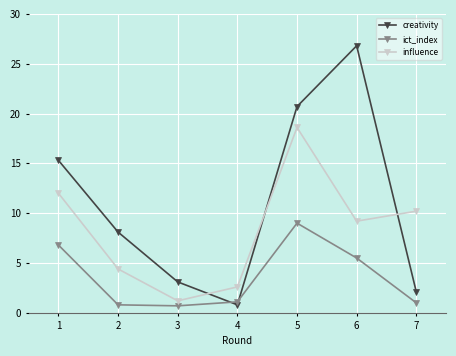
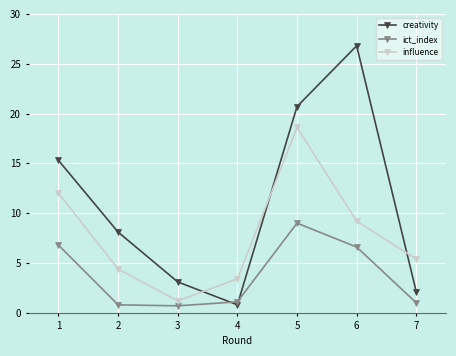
  {
    "creativity": {
      "1": 15,
      "2": 8,
      "3": 3,
      "4": 1,
      "5": 21,
      "6": 27,
      "7": 2
    },
    "ict_index": {
      "1": 7,
      "2": 1,
      "3": 1,
      "4": 1,
      "5": 9,
-     "6": 6,
+     "6": 7,
      "7": 1
    },
    "influence": {
      "1": 12,
      "2": 4,
      "3": 1,
-     "4": 2.6,
+     "4": 3.4,
      "5": 19,
      "6": 9,
-     "7": 10
+     "7": 5
    }
  }
